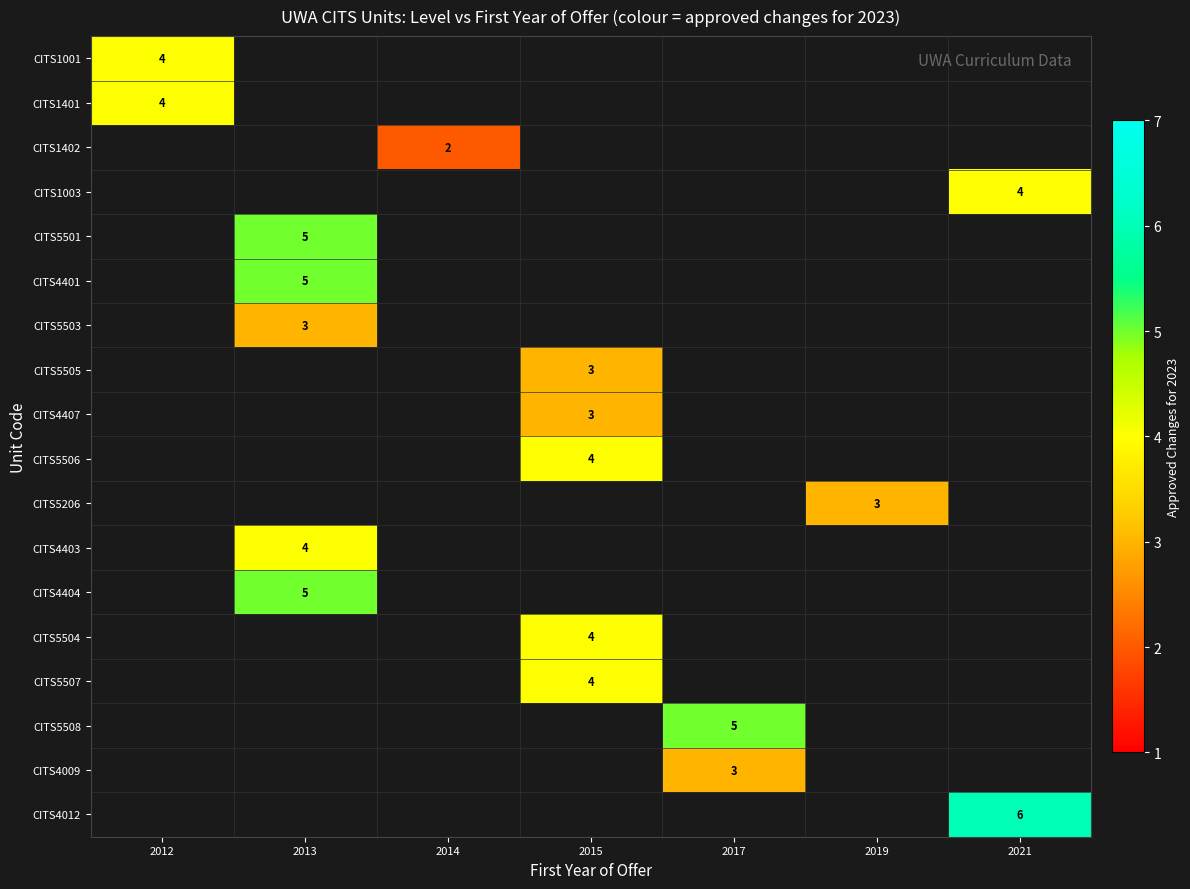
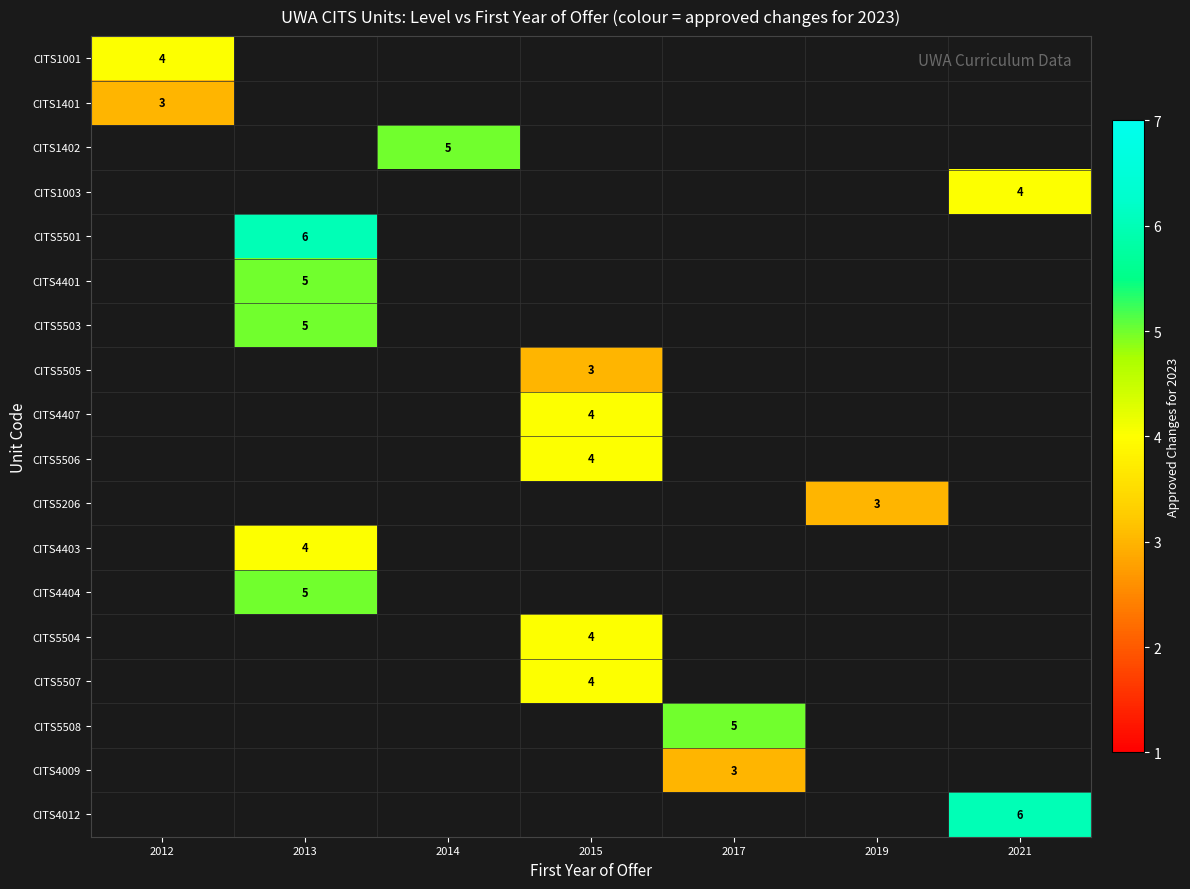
  {
    "CITS1001": {
      "2012": 4
    },
    "CITS1401": {
-     "2012": 4
+     "2012": 3
    },
    "CITS1402": {
-     "2014": 2
+     "2014": 5
    },
    "CITS1003": {
      "2021": 4
    },
    "CITS5501": {
-     "2013": 5
+     "2013": 6
    },
    "CITS4401": {
      "2013": 5
    },
    "CITS5503": {
-     "2013": 3
+     "2013": 5
    },
    "CITS5505": {
      "2015": 3
    },
    "CITS4407": {
-     "2015": 3
+     "2015": 4
    },
    "CITS5506": {
      "2015": 4
    },
    "CITS5206": {
      "2019": 3
    },
    "CITS4403": {
      "2013": 4
    },
    "CITS4404": {
      "2013": 5
    },
    "CITS5504": {
      "2015": 4
    },
    "CITS5507": {
      "2015": 4
    },
    "CITS5508": {
      "2017": 5
    },
    "CITS4009": {
      "2017": 3
    },
    "CITS4012": {
      "2021": 6
    }
  }
